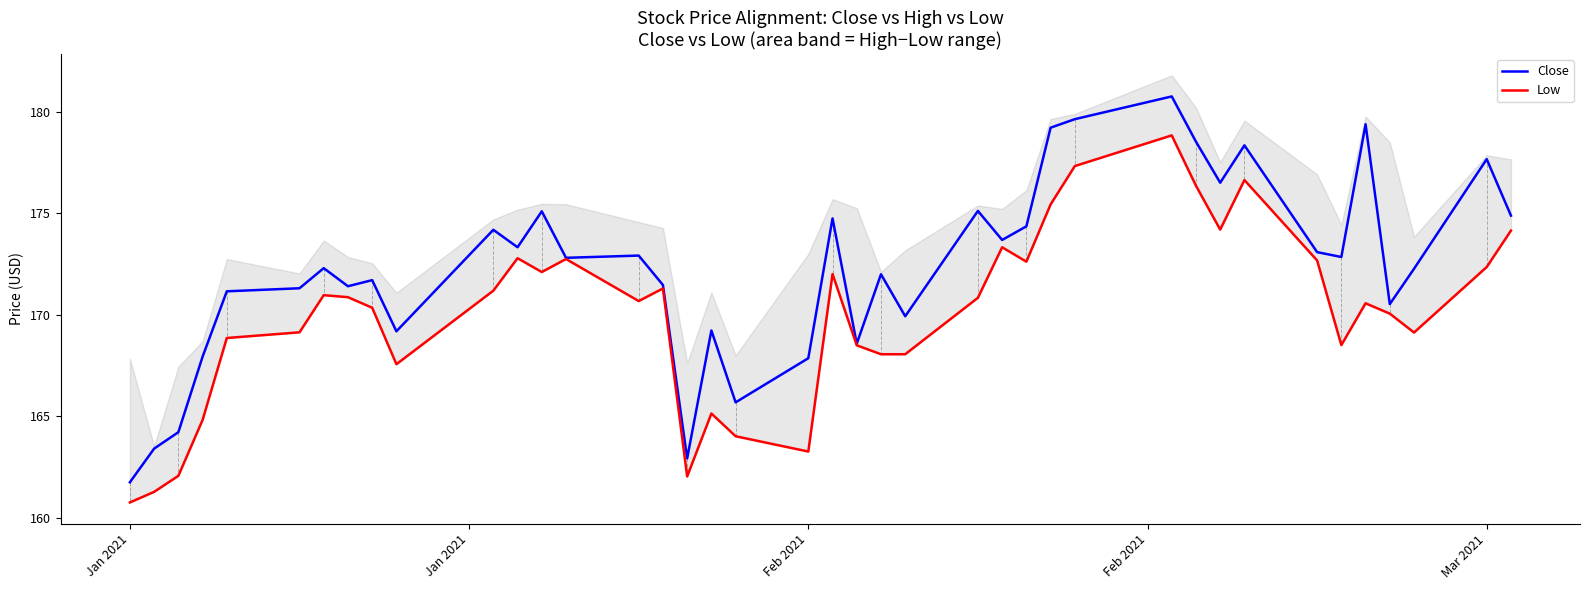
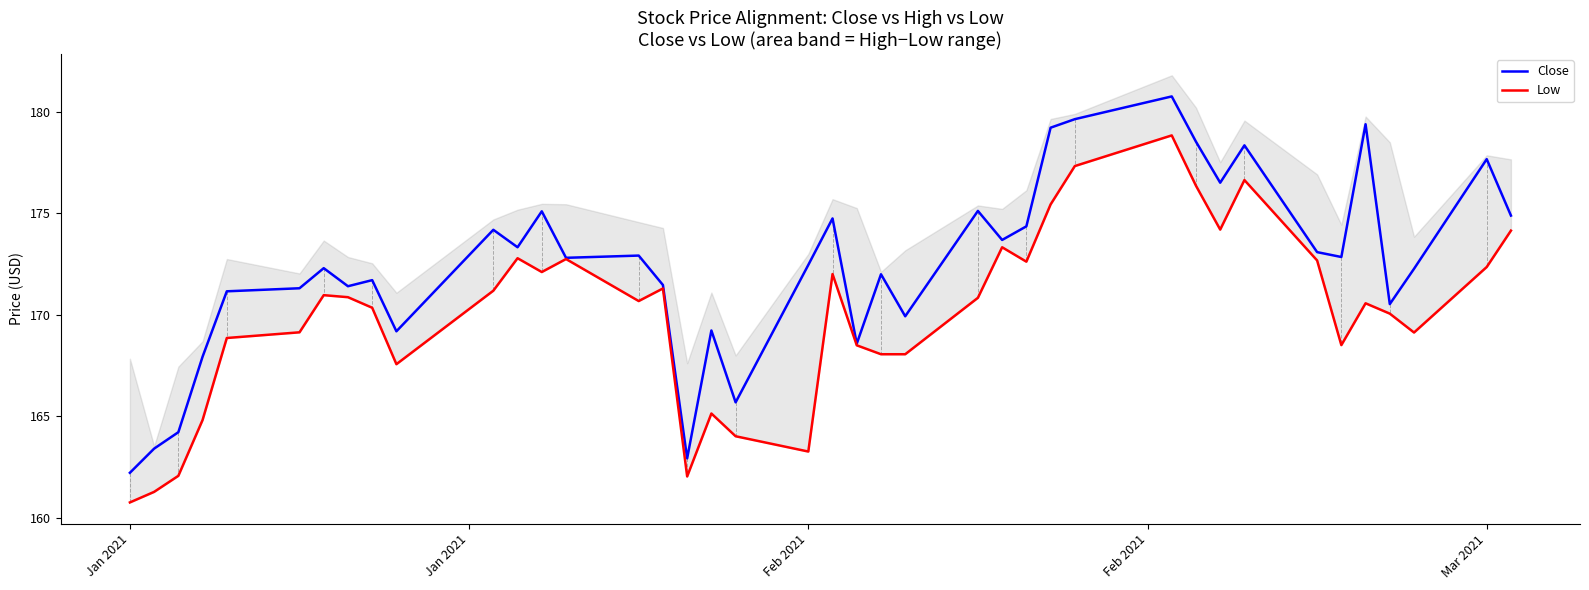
  {
    "Close": {
-     "Jan 2021": 161.8,
-     "Feb 2021": 167.9
+     "Jan 2021": 162.2,
+     "Feb 2021": 172.5
    },
    "Low": {
      "Feb 2021": 163.3
    }
  }
